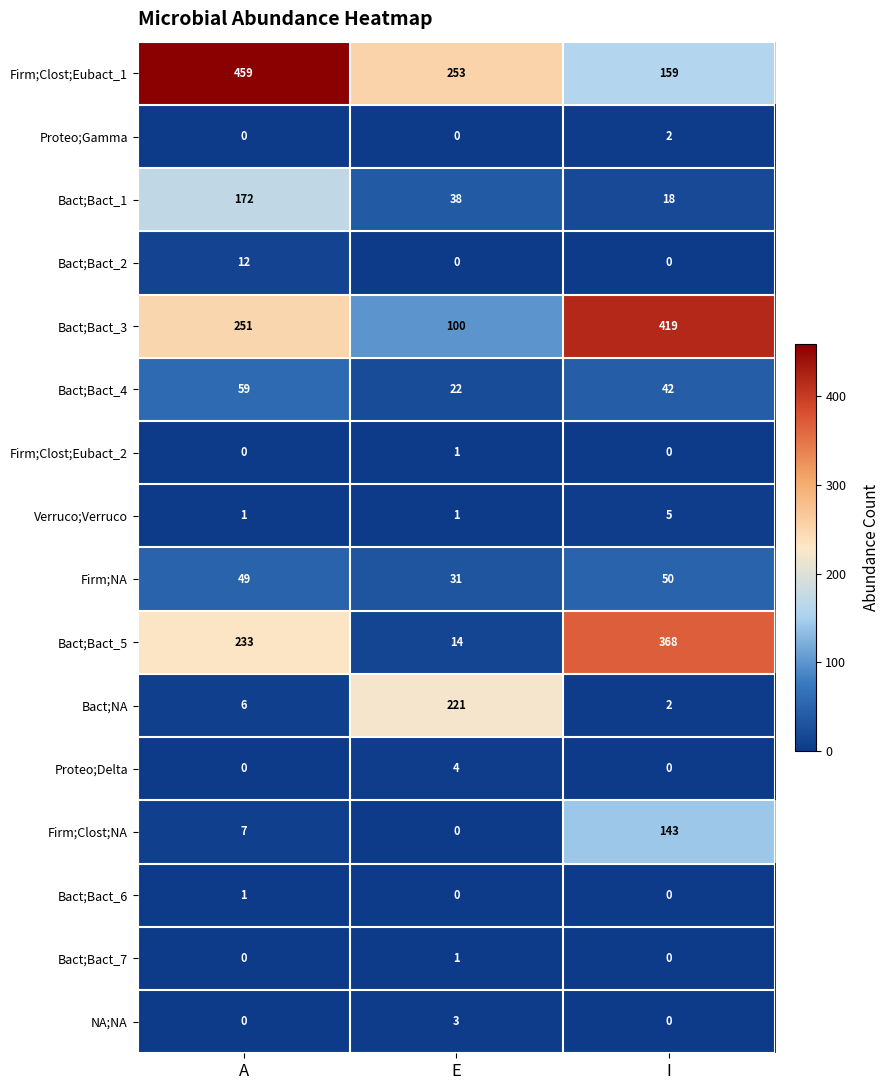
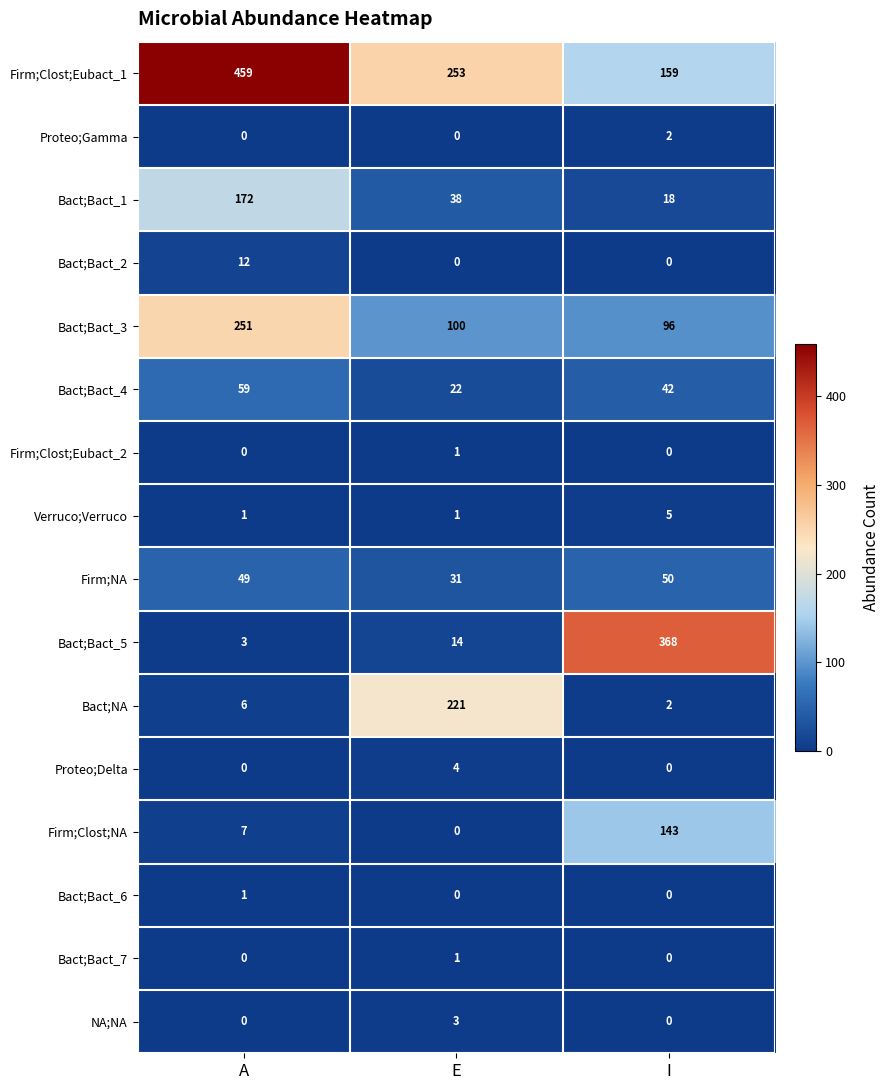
  {
    "Firm;Clost;Eubact_1": {
      "A": 459,
      "E": 253,
      "I": 159
    },
    "Proteo;Gamma": {
      "A": 0,
      "E": 0,
      "I": 2
    },
    "Bact;Bact_1": {
      "A": 172,
      "E": 38,
      "I": 18
    },
    "Bact;Bact_2": {
      "A": 12,
      "E": 0,
      "I": 0
    },
    "Bact;Bact_3": {
      "A": 251,
      "E": 100,
-     "I": 419
+     "I": 96
    },
    "Bact;Bact_4": {
      "A": 59,
      "E": 22,
      "I": 42
    },
    "Firm;Clost;Eubact_2": {
      "A": 0,
      "E": 1,
      "I": 0
    },
    "Verruco;Verruco": {
      "A": 1,
      "E": 1,
      "I": 5
    },
    "Firm;NA": {
      "A": 49,
      "E": 31,
      "I": 50
    },
    "Bact;Bact_5": {
-     "A": 233,
+     "A": 3,
      "E": 14,
      "I": 368
    },
    "Bact;NA": {
      "A": 6,
      "E": 221,
      "I": 2
    },
    "Proteo;Delta": {
      "A": 0,
      "E": 4,
      "I": 0
    },
    "Firm;Clost;NA": {
      "A": 7,
      "E": 0,
      "I": 143
    },
    "Bact;Bact_6": {
      "A": 1,
      "E": 0,
      "I": 0
    },
    "Bact;Bact_7": {
      "A": 0,
      "E": 1,
      "I": 0
    },
    "NA;NA": {
      "A": 0,
      "E": 3,
      "I": 0
    }
  }
